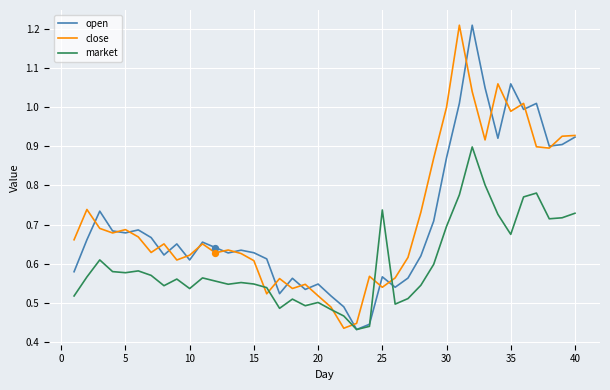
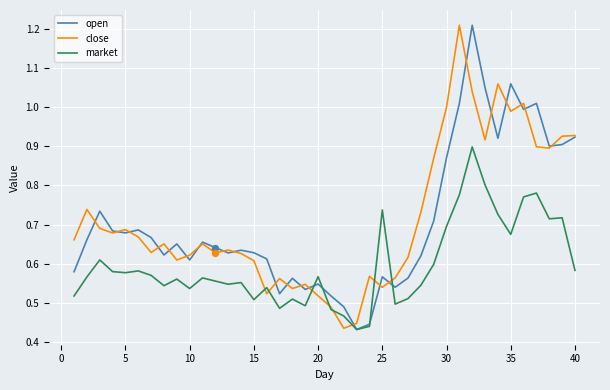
  {
    "market": {
      "5": 0.58,
      "10": 0.54,
-     "15": 0.55,
-     "20": 0.50,
+     "15": 0.51,
+     "20": 0.57,
      "25": 0.74,
      "30": 0.70,
      "35": 0.67,
-     "40": 0.73
+     "40": 0.58
    }
  }
